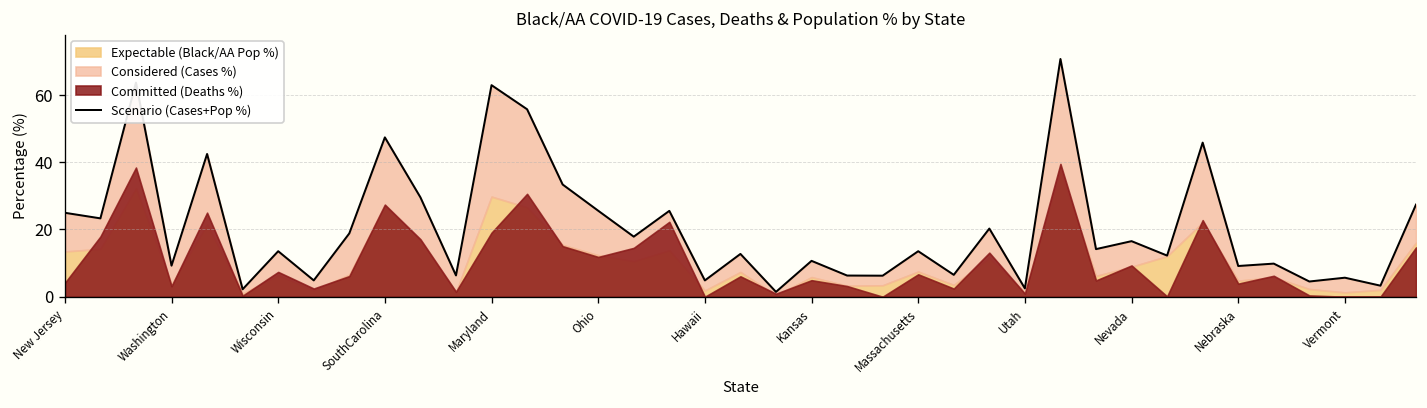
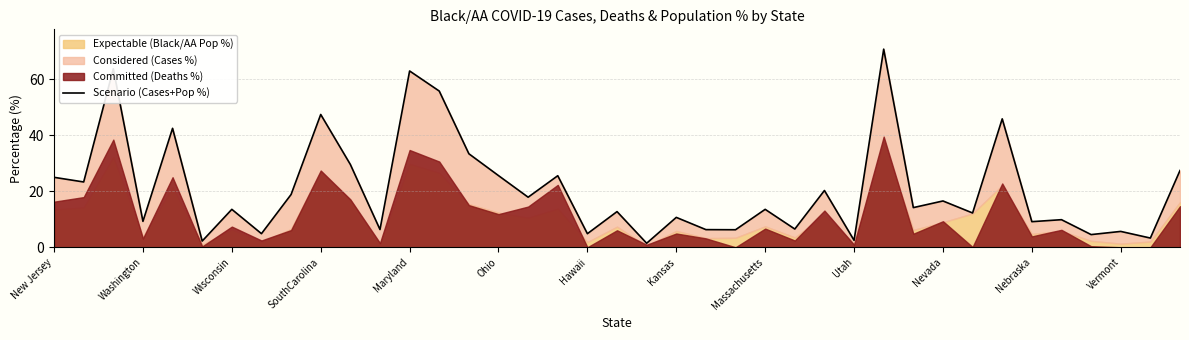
  {
    "Committed (Deaths %)": {
-     "New Jersey": 4,
+     "New Jersey": 16,
      "Wisconsin": 7,
-     "Maryland": 19,
+     "Maryland": 35,
      "Hawaii": 0,
      "Kansas": 5,
      "Vermont": 0
    }
  }
